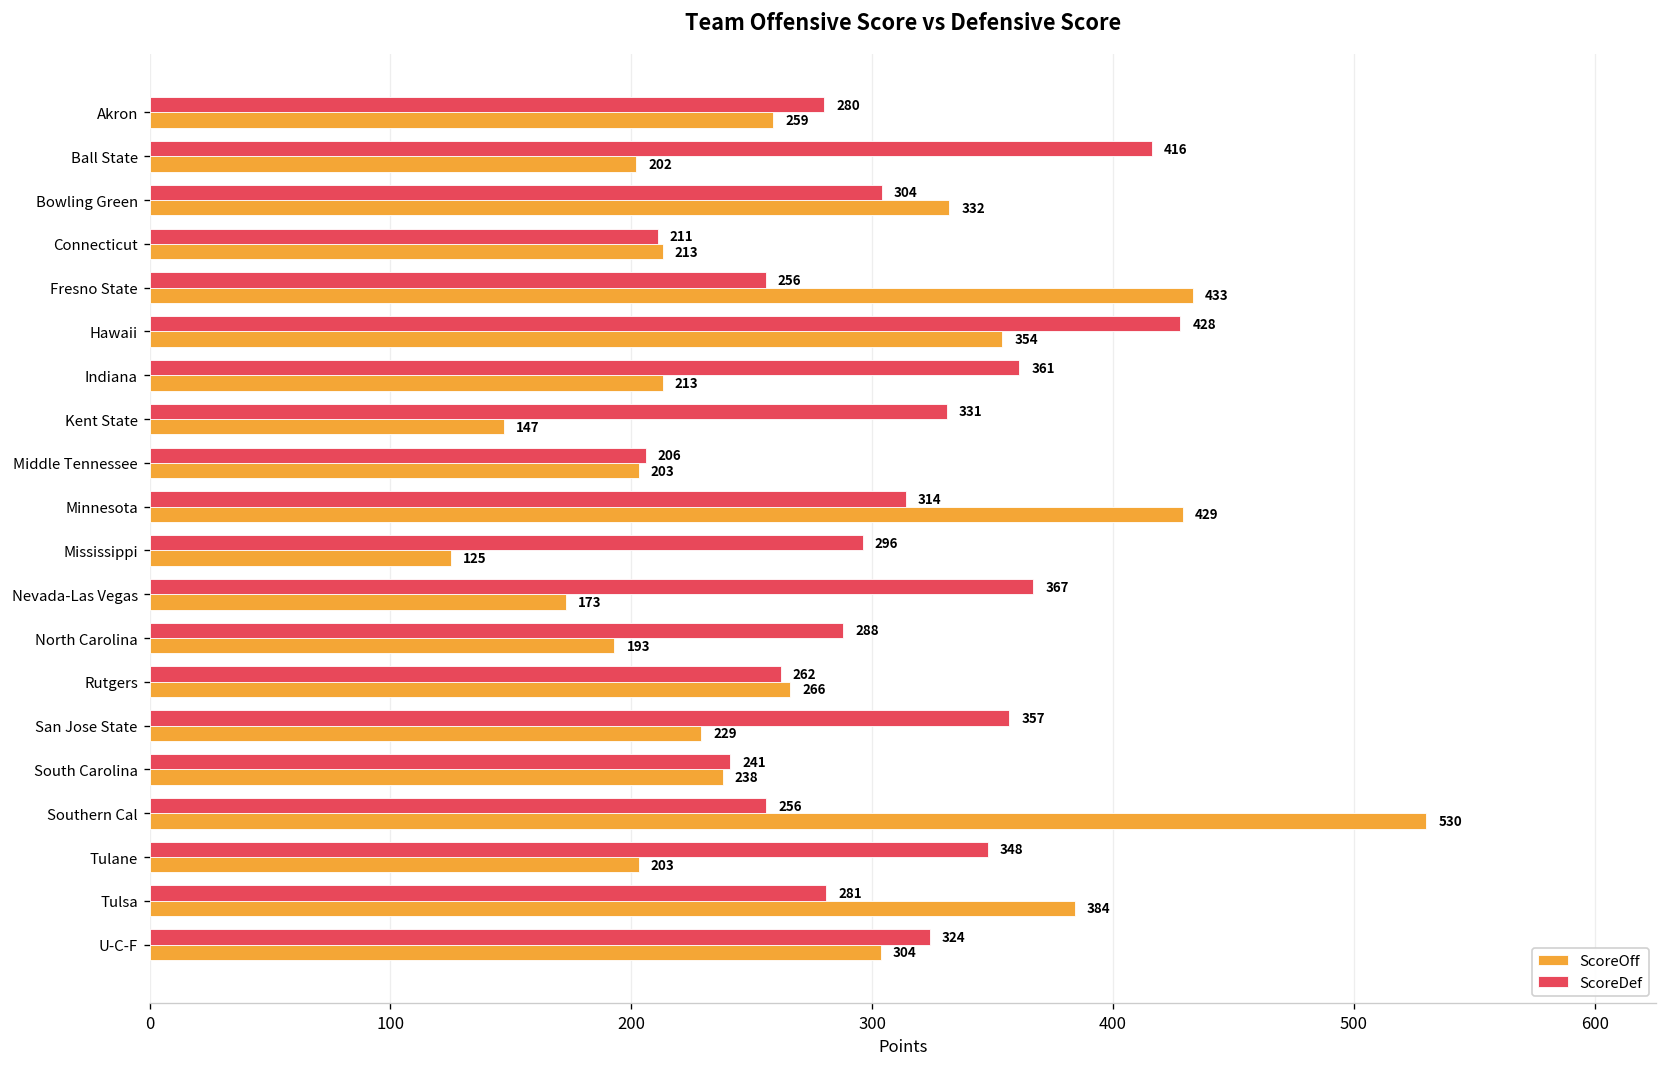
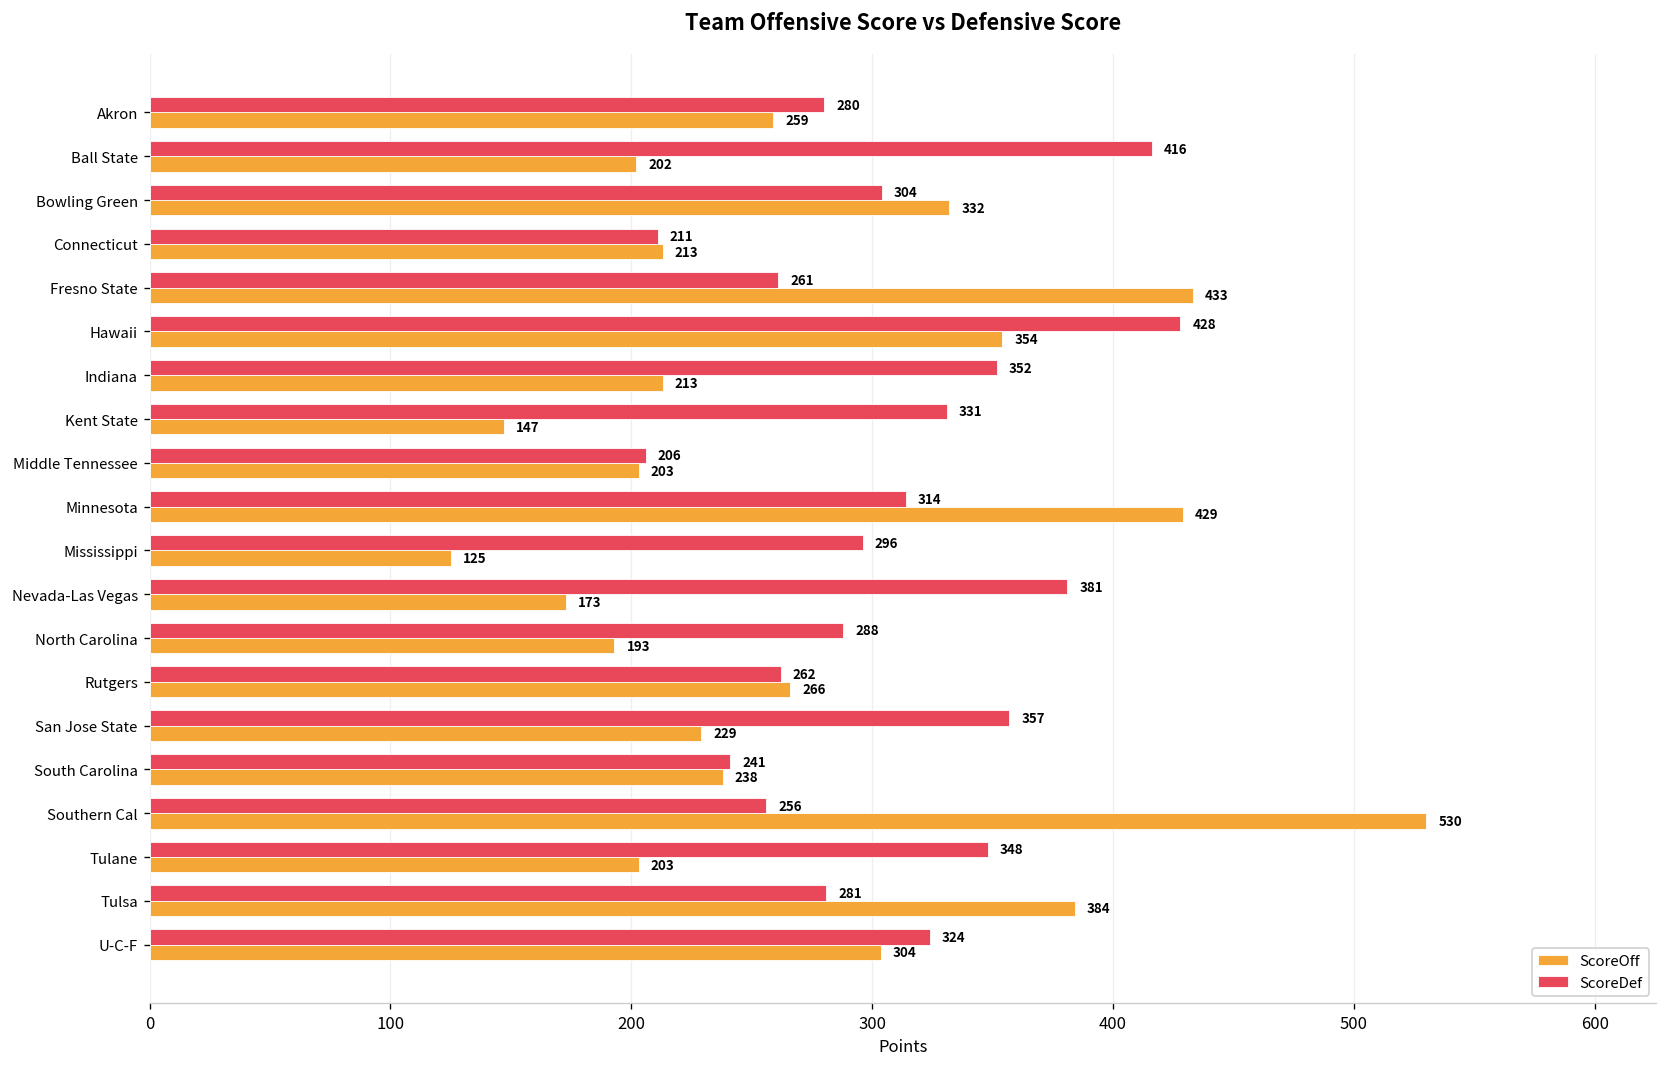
  {
    "ScoreOff": {
      "Akron": 259,
      "Ball State": 202,
      "Bowling Green": 332,
      "Connecticut": 213,
      "Fresno State": 433,
      "Hawaii": 354,
      "Indiana": 213,
      "Kent State": 147,
      "Middle Tennessee": 203,
      "Minnesota": 429,
      "Mississippi": 125,
      "Nevada-Las Vegas": 173,
      "North Carolina": 193,
      "Rutgers": 266,
      "San Jose State": 229,
      "South Carolina": 238,
      "Southern Cal": 530,
      "Tulane": 203,
      "Tulsa": 384,
      "U-C-F": 304
    },
    "ScoreDef": {
      "Akron": 280,
      "Ball State": 416,
      "Bowling Green": 304,
      "Connecticut": 211,
-     "Fresno State": 256,
+     "Fresno State": 261,
      "Hawaii": 428,
-     "Indiana": 361,
+     "Indiana": 352,
      "Kent State": 331,
      "Middle Tennessee": 206,
      "Minnesota": 314,
      "Mississippi": 296,
-     "Nevada-Las Vegas": 367,
+     "Nevada-Las Vegas": 381,
      "North Carolina": 288,
      "Rutgers": 262,
      "San Jose State": 357,
      "South Carolina": 241,
      "Southern Cal": 256,
      "Tulane": 348,
      "Tulsa": 281,
      "U-C-F": 324
    }
  }
